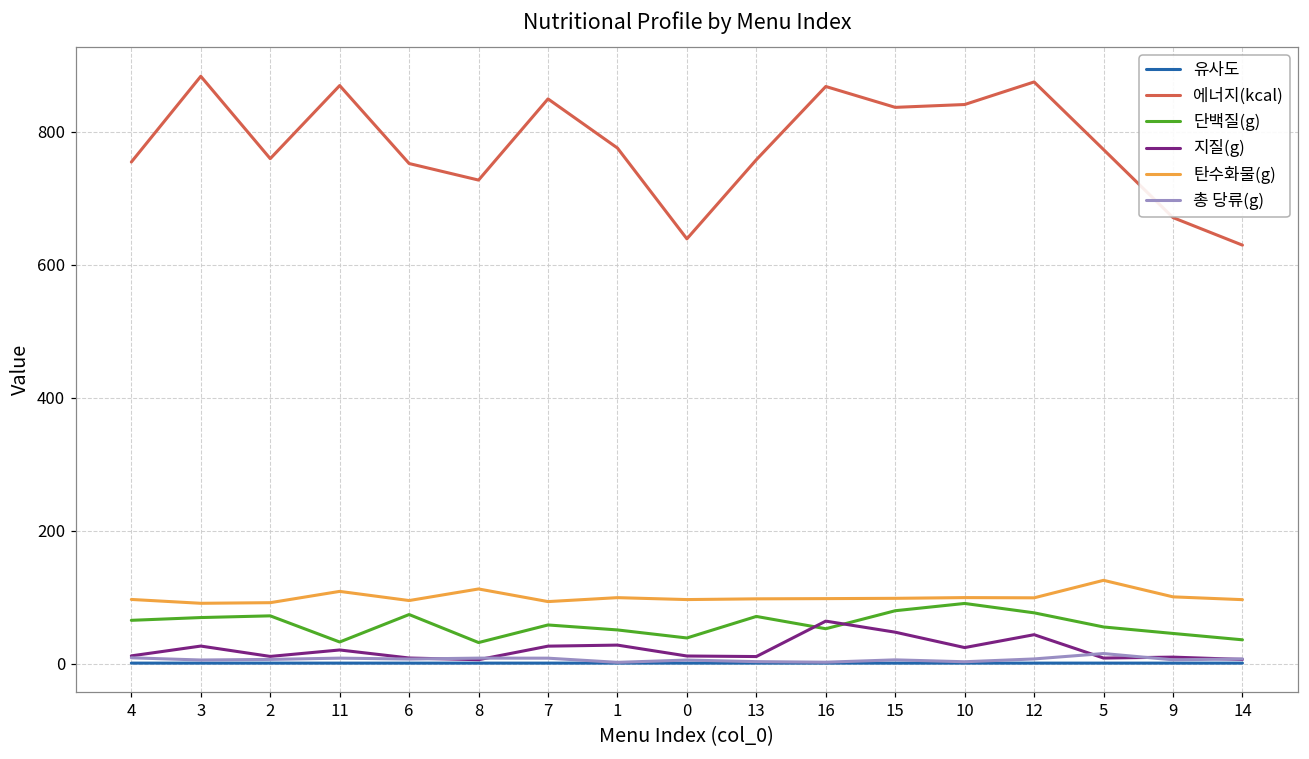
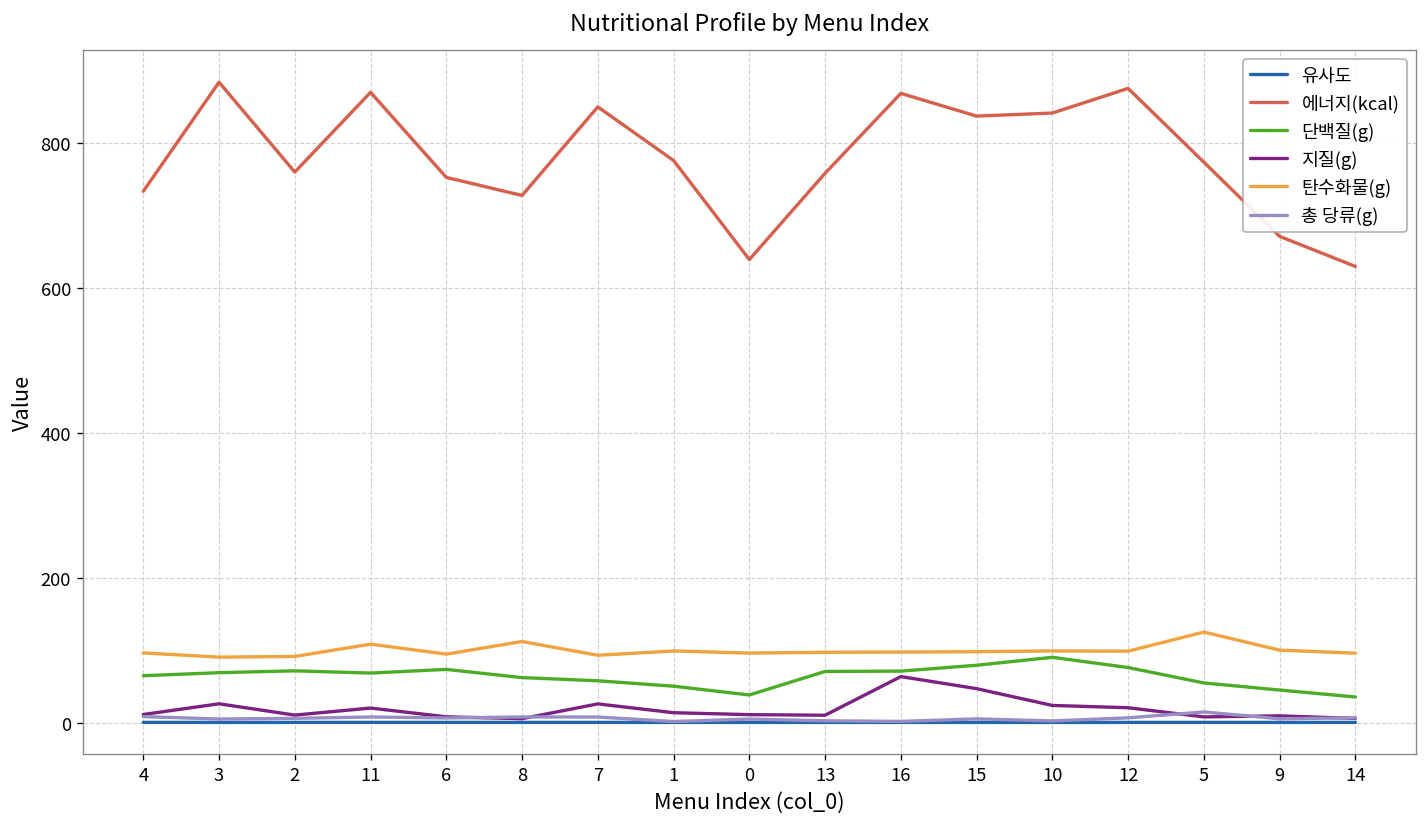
  {
    "유사도": {
      "4": 0,
      "3": 0,
      "2": 0,
      "11": 0,
      "6": 0,
      "8": 0,
      "7": 0,
      "0": 0,
      "15": 0,
      "12": 0,
      "5": 0,
      "9": 0,
      "14": 0
    },
    "에너지(kcal)": {
-     "4": 750,
+     "4": 730,
      "3": 880,
      "2": 760,
      "11": 870,
      "6": 750,
      "8": 730,
      "7": 850,
      "1": 780,
      "0": 640,
      "13": 760,
      "16": 870,
      "15": 840,
      "10": 840,
      "12": 880,
      "5": 770,
      "14": 630
    },
    "단백질(g)": {
      "4": 70,
      "3": 70,
      "2": 70,
-     "11": 30,
+     "11": 70,
      "6": 70,
-     "8": 30,
+     "8": 60,
      "7": 60,
      "1": 50,
      "0": 40,
      "13": 70,
-     "16": 50,
+     "16": 70,
      "15": 80,
      "10": 90,
      "12": 80,
      "5": 60,
      "9": 50,
      "14": 40
    },
    "지질(g)": {
      "3": 30,
      "2": 10,
      "11": 20,
      "7": 30,
-     "1": 30,
+     "1": 10,
      "0": 10,
      "13": 10,
      "16": 60,
      "15": 50,
      "10": 20,
-     "12": 40,
+     "12": 20,
      "5": 10
    },
    "탄수화물(g)": {
      "4": 100,
      "3": 90,
      "2": 90,
      "11": 110,
      "6": 100,
      "8": 110,
      "7": 90,
      "1": 100,
      "0": 100,
      "13": 100,
      "16": 100,
      "15": 100,
      "10": 100,
      "12": 100,
      "5": 130,
      "9": 100,
      "14": 100
    },
    "총 당류(g)": {
      "3": 10,
      "2": 10,
      "11": 10,
      "7": 10,
      "0": 10,
      "15": 10,
      "12": 10,
      "5": 20
    }
  }
